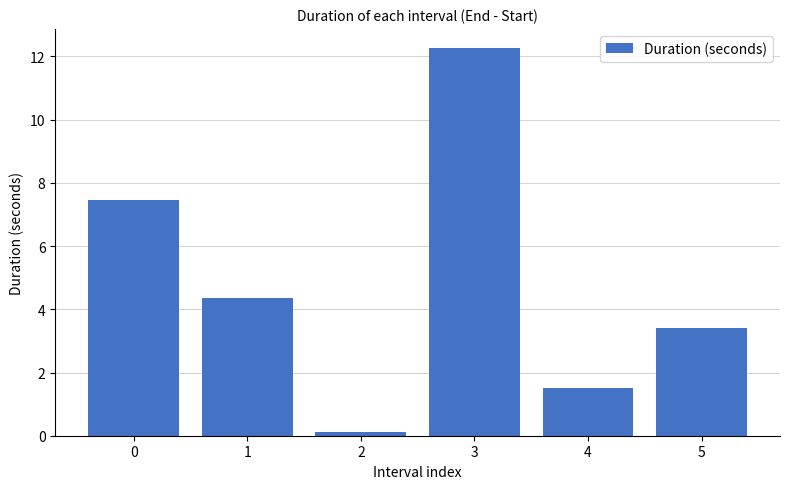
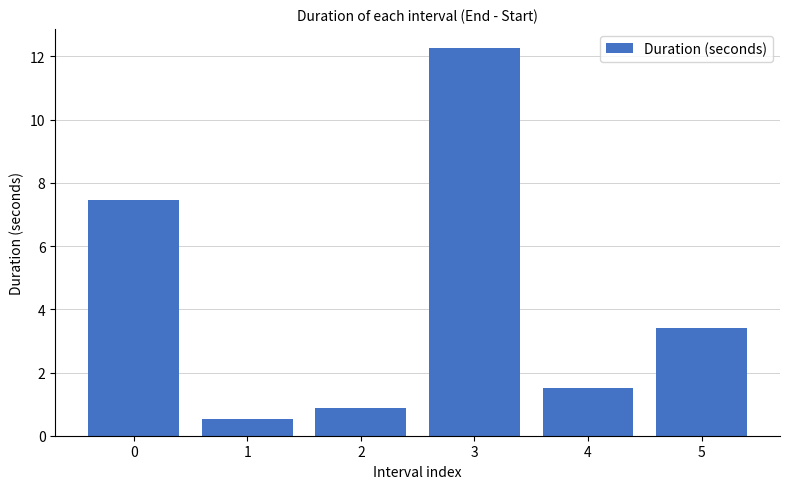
  {
    "0": 7.5,
-   "1": 4.4,
-   "2": 0.1,
+   "1": 0.5,
+   "2": 0.9,
    "3": 12.3,
    "4": 1.5,
    "5": 3.4
  }
